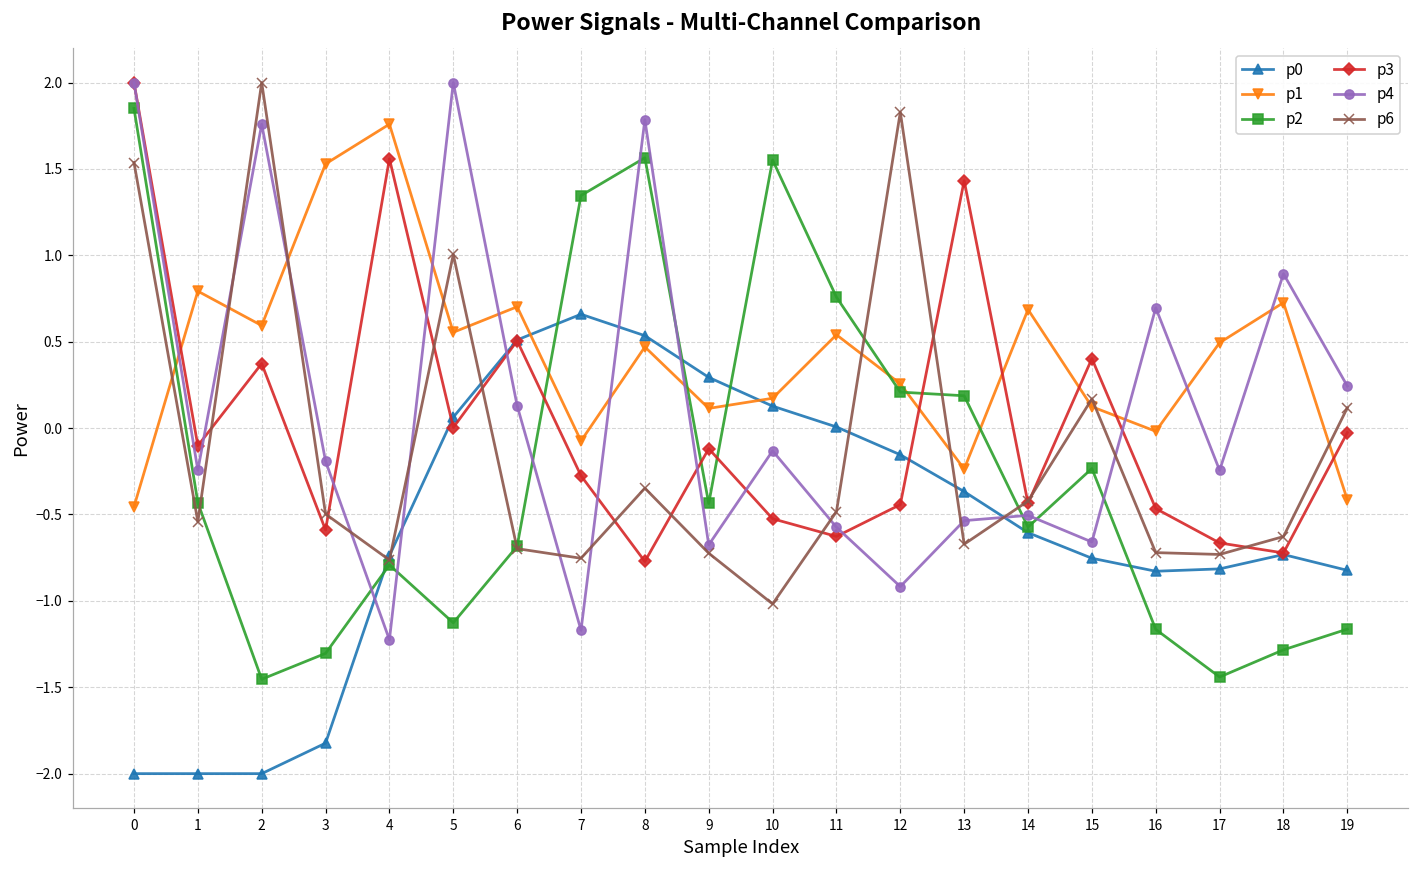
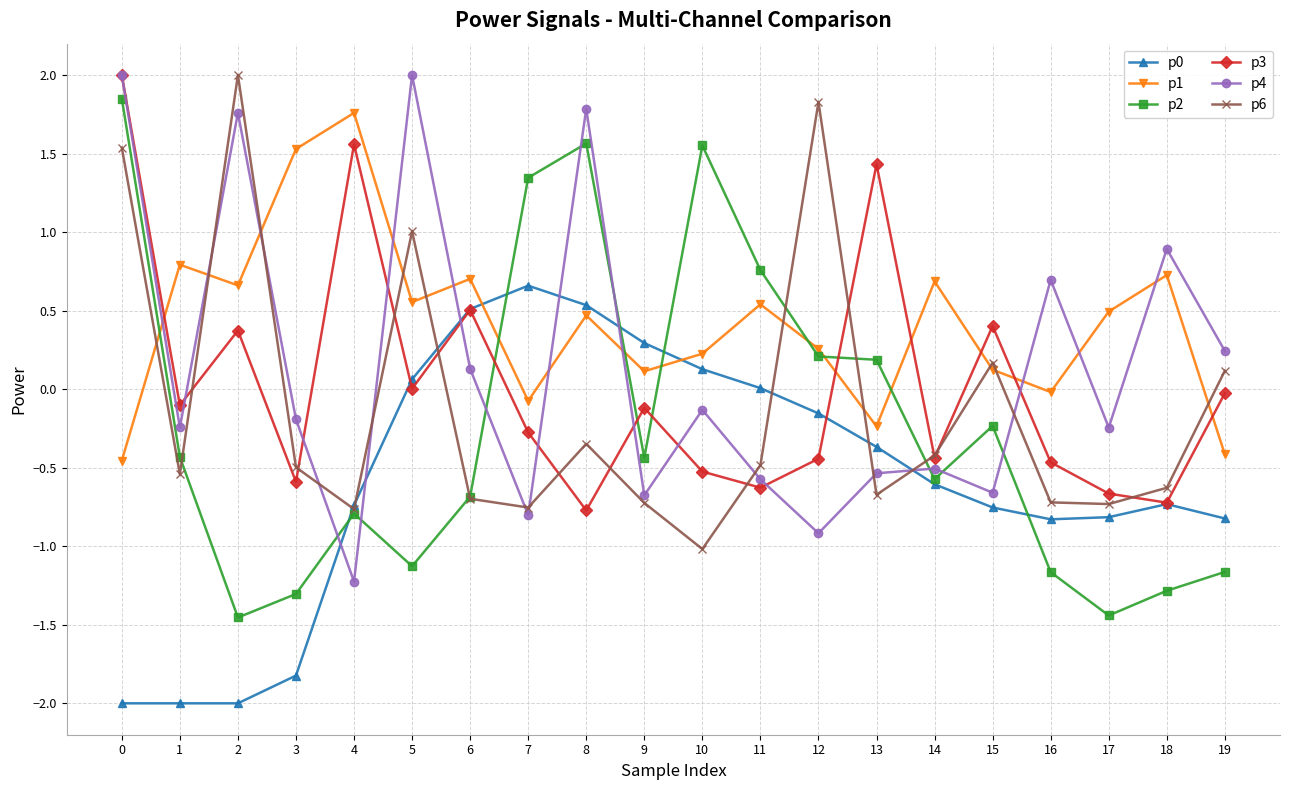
  {
    "p0": {
      "0": -2.00,
      "1": -2.00,
      "2": -2.00,
      "3": -1.82,
      "4": -0.74,
      "5": 0.06,
      "7": 0.66,
      "8": 0.54,
      "9": 0.29,
      "10": 0.13,
      "11": 0.01,
      "12": -0.15,
      "13": -0.37,
      "14": -0.61,
      "15": -0.75,
      "16": -0.83,
      "17": -0.81,
      "19": -0.82
    },
    "p1": {
      "0": -0.45,
      "1": 0.79,
-     "2": 0.59,
+     "2": 0.66,
      "3": 1.53,
      "4": 1.76,
      "5": 0.55,
      "6": 0.70,
      "7": -0.07,
      "8": 0.47,
      "9": 0.11,
-     "10": 0.17,
+     "10": 0.23,
      "11": 0.54,
      "12": 0.26,
      "13": -0.24,
      "14": 0.69,
      "15": 0.12,
      "16": -0.02,
      "17": 0.49,
      "18": 0.73,
      "19": -0.42
    },
    "p2": {
      "0": 1.85,
      "1": -0.43,
      "2": -1.45,
      "3": -1.30,
      "4": -0.79,
      "5": -1.13,
      "7": 1.35,
      "8": 1.56,
      "9": -0.44,
      "10": 1.55,
      "11": 0.76,
      "12": 0.21,
      "13": 0.19,
      "14": -0.57,
      "15": -0.23,
      "16": -1.17,
      "17": -1.44,
      "18": -1.28,
      "19": -1.16
    },
    "p3": {
      "1": -0.10,
      "2": 0.37,
      "3": -0.59,
      "4": 1.56,
      "5": 0.00,
      "7": -0.28,
      "8": -0.77,
      "9": -0.12,
      "10": -0.52,
      "11": -0.63,
      "12": -0.44,
      "13": 1.43,
      "15": 0.40,
      "16": -0.47,
      "17": -0.66,
      "19": -0.03
    },
    "p4": {
      "1": -0.24,
      "2": 1.76,
      "3": -0.19,
      "4": -1.23,
      "5": 2.00,
      "6": 0.13,
-     "7": -1.17,
+     "7": -0.80,
      "8": 1.79,
      "9": -0.68,
      "10": -0.13,
      "11": -0.57,
      "12": -0.92,
      "13": -0.54,
      "14": -0.50,
      "15": -0.66,
      "16": 0.70,
      "17": -0.24,
      "18": 0.89,
      "19": 0.24
    },
    "p6": {
      "0": 1.54,
      "1": -0.54,
      "2": 2.00,
      "3": -0.50,
      "4": -0.76,
      "5": 1.01,
      "7": -0.75,
      "8": -0.35,
      "9": -0.72,
      "10": -1.02,
      "11": -0.48,
      "12": 1.83,
      "13": -0.67,
      "15": 0.17,
      "16": -0.72,
      "17": -0.73,
      "18": -0.63,
      "19": 0.12
    }
  }
